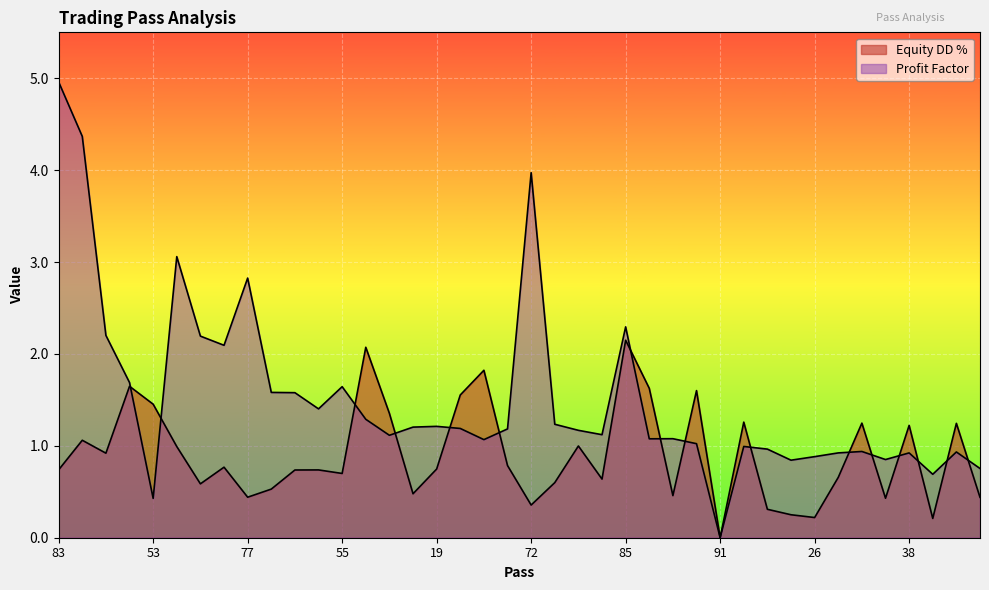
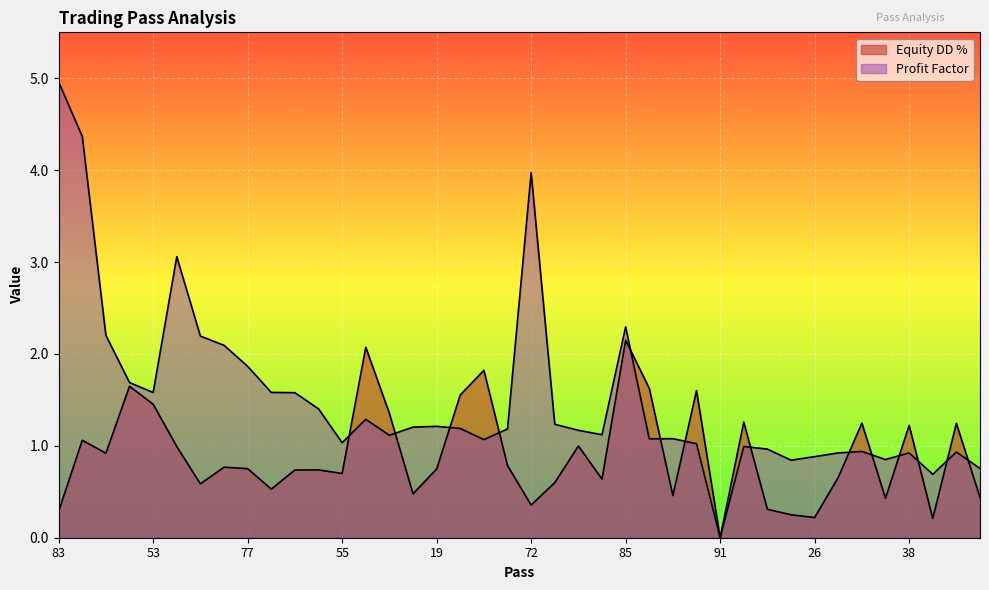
  {
    "Equity DD %": {
-     "83": 0.7,
+     "83": 0.3,
      "53": 1.5,
-     "77": 0.4,
+     "77": 0.8,
      "55": 0.7,
      "72": 0.4,
      "85": 2.1
    },
    "Profit Factor": {
      "83": 5.0,
-     "53": 0.4,
-     "77": 2.8,
-     "55": 1.6,
+     "53": 1.6,
+     "77": 1.9,
+     "55": 1.0,
      "72": 4.0,
      "85": 2.3
    }
  }
